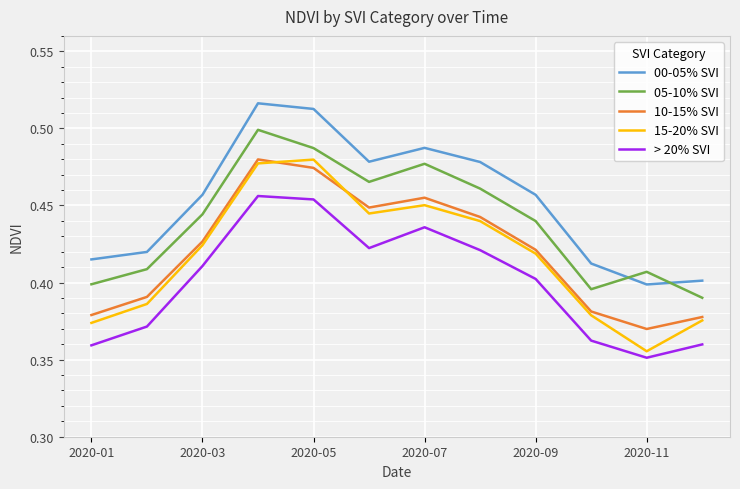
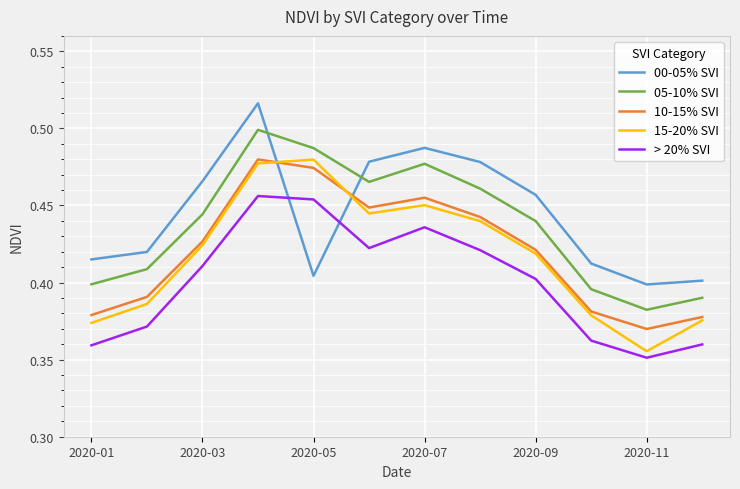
  {
    "00-05% SVI": {
      "2020-01": 0.415,
-     "2020-03": 0.457,
-     "2020-05": 0.513,
+     "2020-03": 0.466,
+     "2020-05": 0.404,
      "2020-07": 0.487,
      "2020-09": 0.457,
      "2020-11": 0.399
    },
    "05-10% SVI": {
      "2020-01": 0.399,
      "2020-03": 0.444,
      "2020-05": 0.487,
      "2020-07": 0.477,
      "2020-09": 0.440,
-     "2020-11": 0.407
+     "2020-11": 0.382
    },
    "10-15% SVI": {
      "2020-01": 0.379,
      "2020-03": 0.427,
      "2020-05": 0.474,
      "2020-07": 0.455,
      "2020-09": 0.421,
      "2020-11": 0.370
    },
    "15-20% SVI": {
      "2020-01": 0.374,
      "2020-03": 0.424,
      "2020-05": 0.480,
      "2020-07": 0.450,
      "2020-09": 0.419,
      "2020-11": 0.355
    },
    "> 20% SVI": {
      "2020-01": 0.359,
      "2020-03": 0.411,
      "2020-05": 0.454,
      "2020-07": 0.436,
      "2020-09": 0.402,
      "2020-11": 0.351
    }
  }
